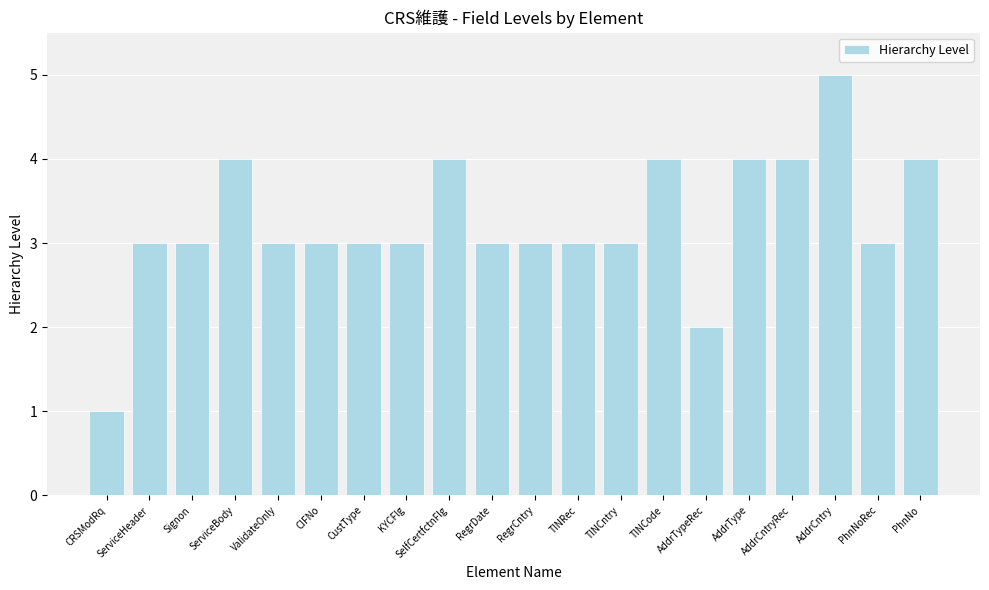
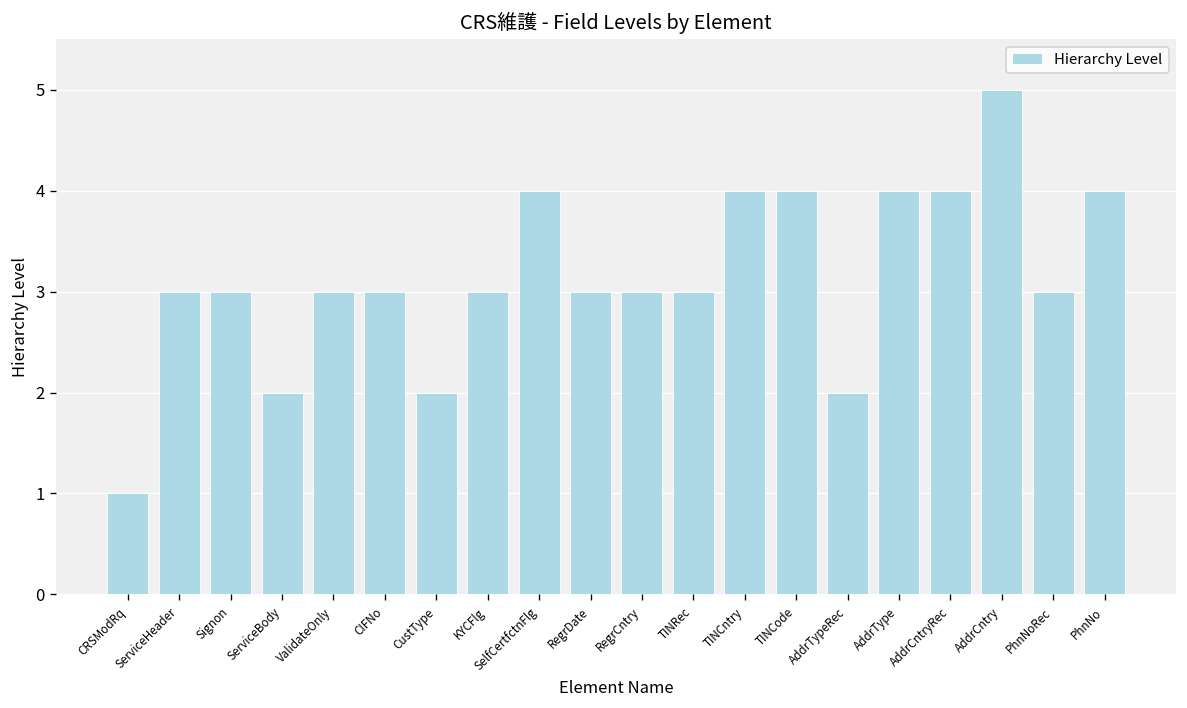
  {
    "CRSModRq": 1,
    "ServiceHeader": 3,
    "Signon": 3,
-   "ServiceBody": 4,
+   "ServiceBody": 2,
    "ValidateOnly": 3,
    "CIFNo": 3,
-   "CustType": 3,
+   "CustType": 2,
    "KYCFlg": 3,
    "SelfCertfctnFlg": 4,
    "RegrDate": 3,
    "RegrCntry": 3,
    "TINRec": 3,
-   "TINCntry": 3,
+   "TINCntry": 4,
    "TINCode": 4,
    "AddrTypeRec": 2,
    "AddrType": 4,
    "AddrCntryRec": 4,
    "AddrCntry": 5,
    "PhnNoRec": 3,
    "PhnNo": 4
  }
